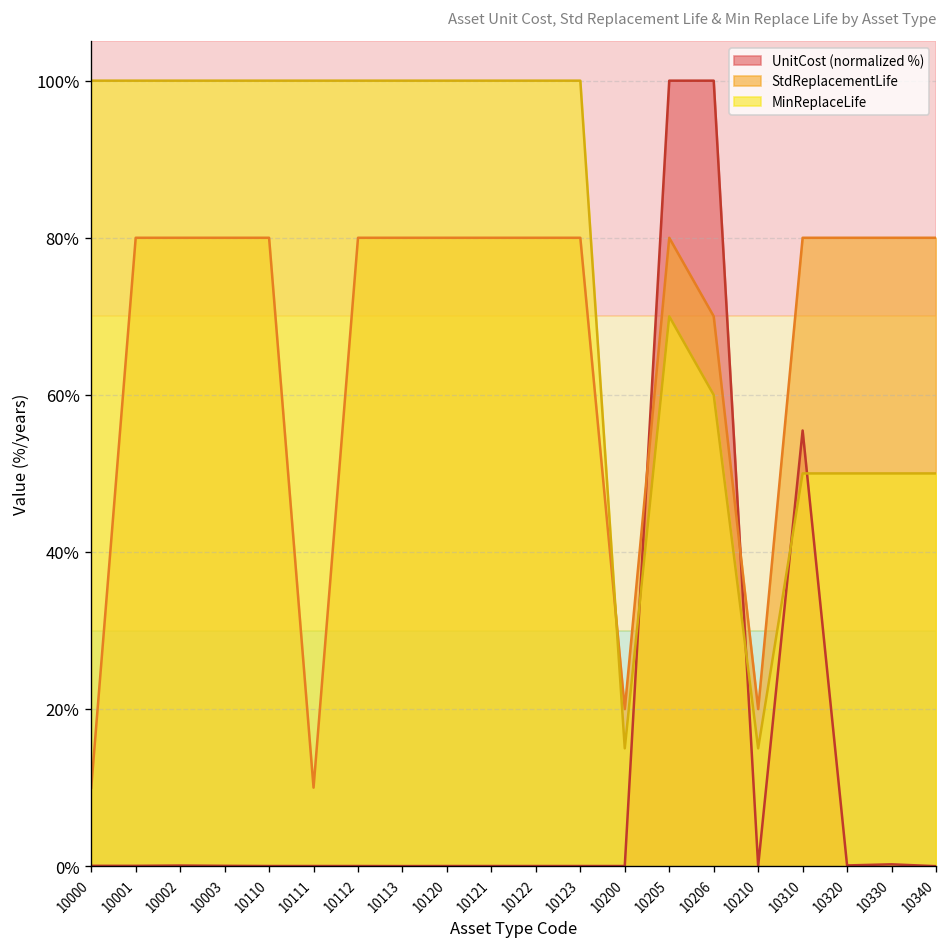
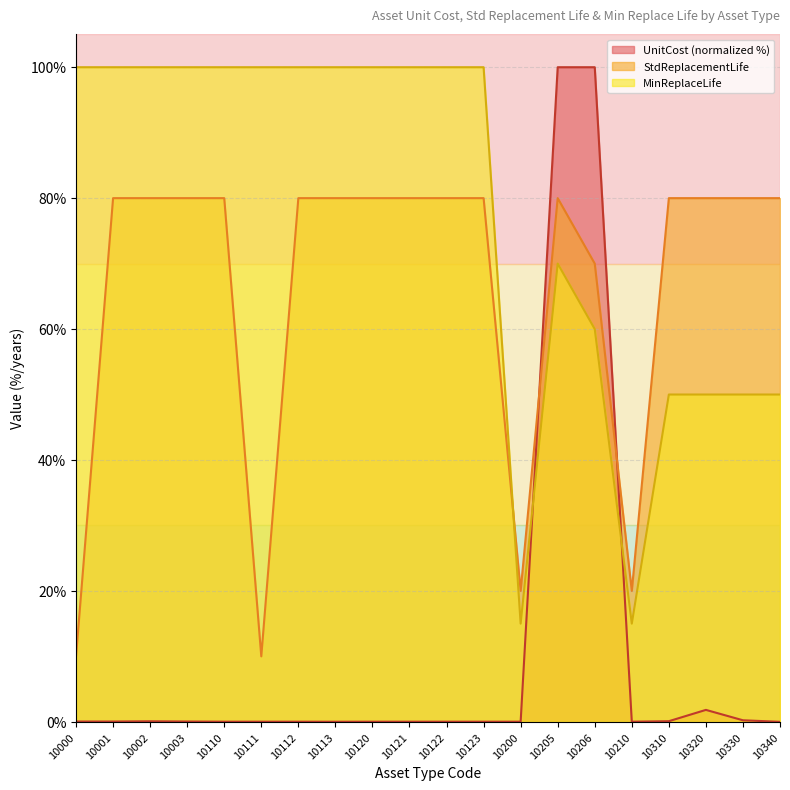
  {
    "UnitCost (normalized %)": {
      "10000": "0%",
      "10001": "0%",
      "10002": "0%",
      "10003": "0%",
      "10110": "0%",
      "10111": "0%",
      "10112": "0%",
      "10113": "0%",
      "10120": "0%",
      "10121": "0%",
      "10122": "0%",
      "10123": "0%",
      "10200": "0%",
      "10205": "100%",
      "10206": "100%",
      "10210": "0%",
-     "10310": "55%",
-     "10320": "0%",
+     "10310": "0%",
+     "10320": "2%",
      "10330": "0%",
      "10340": "0%"
    }
  }
